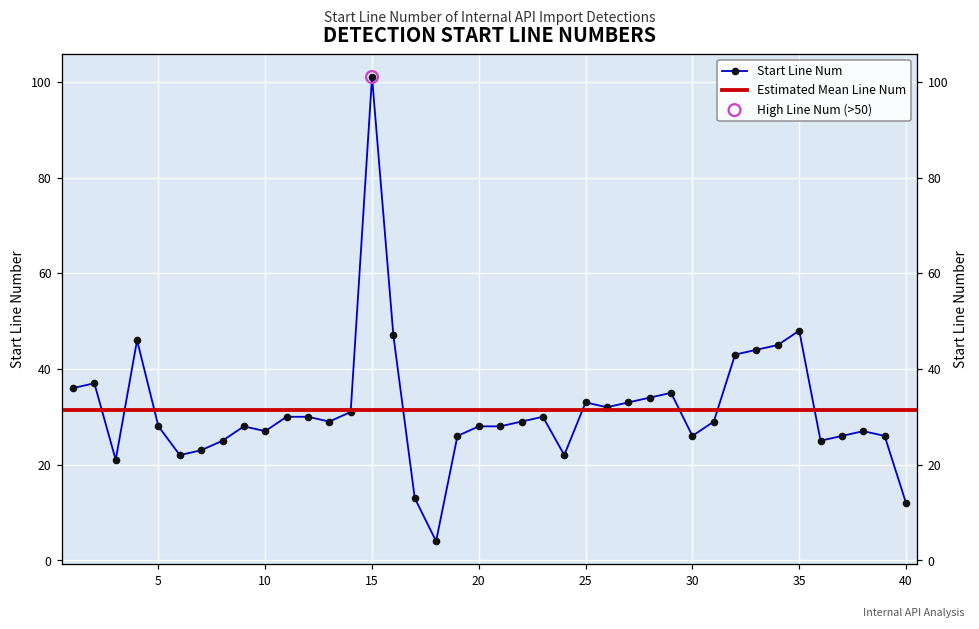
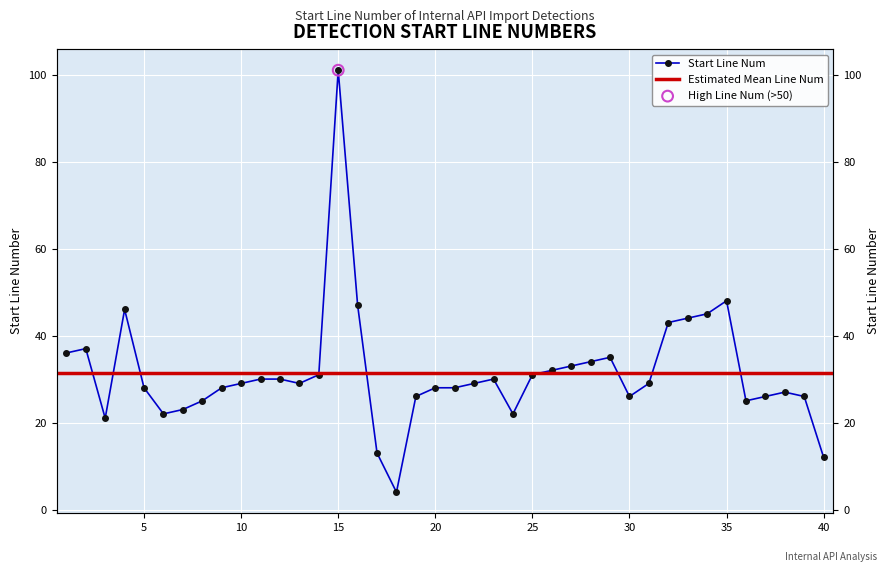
  {
    "Start Line Num": {
      "5": 28,
-     "10": 27,
+     "10": 29,
      "20": 28,
-     "25": 33,
+     "25": 31,
      "30": 26,
      "35": 48,
      "40": 12
    }
  }
